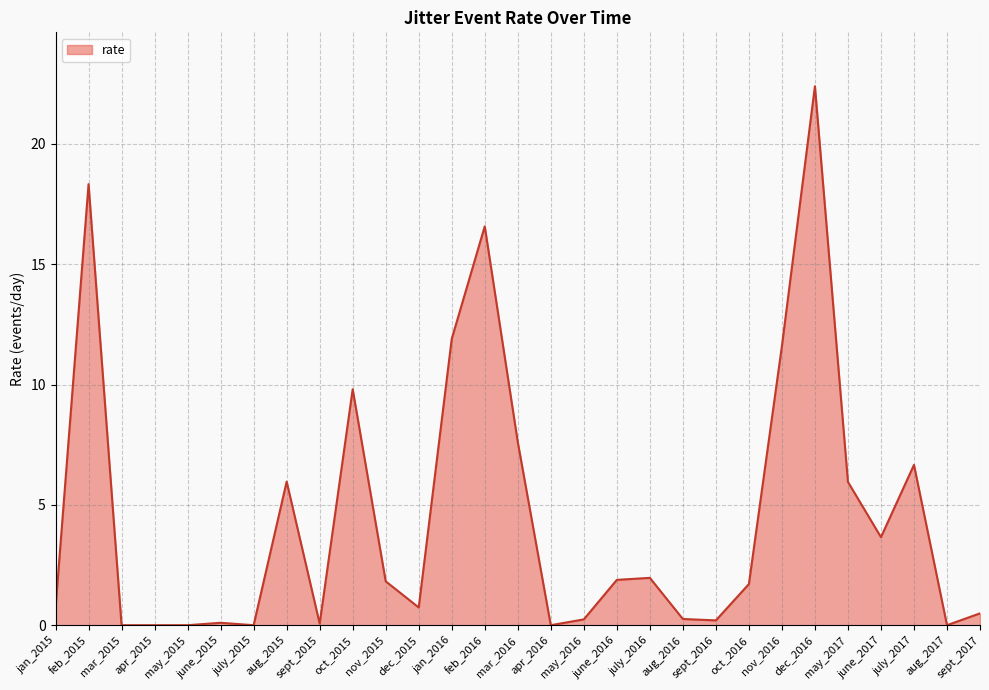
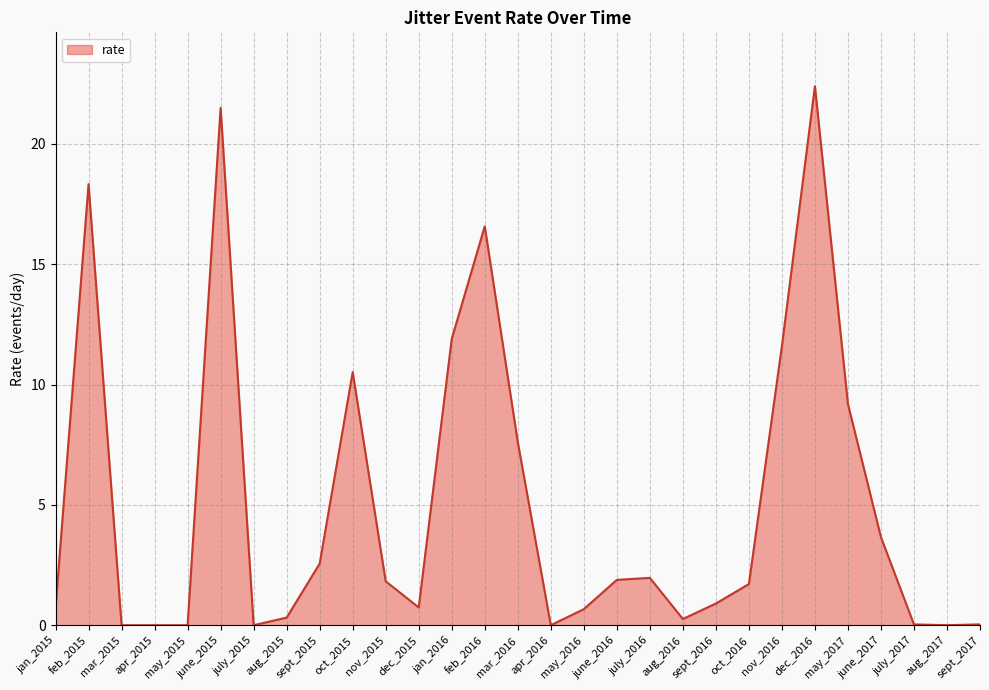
  {
    "jan_2015": 0.7,
    "feb_2015": 18.3,
    "mar_2015": 0.0,
    "apr_2015": 0.0,
    "may_2015": 0.0,
-   "june_2015": 0.1,
+   "june_2015": 21.5,
    "july_2015": 0.0,
-   "aug_2015": 6.0,
-   "sept_2015": 0.1,
-   "oct_2015": 9.8,
+   "aug_2015": 0.3,
+   "sept_2015": 2.6,
+   "oct_2015": 10.5,
    "nov_2015": 1.8,
    "dec_2015": 0.7,
    "jan_2016": 11.9,
    "feb_2016": 16.6,
    "mar_2016": 7.6,
    "apr_2016": 0.0,
-   "may_2016": 0.2,
+   "may_2016": 0.7,
    "june_2016": 1.9,
    "july_2016": 2.0,
    "aug_2016": 0.3,
-   "sept_2016": 0.2,
+   "sept_2016": 0.9,
    "oct_2016": 1.7,
    "nov_2016": 11.6,
    "dec_2016": 22.4,
-   "may_2017": 6.0,
+   "may_2017": 9.2,
    "june_2017": 3.7,
-   "july_2017": 6.7,
+   "july_2017": 0.0,
    "aug_2017": 0.0,
-   "sept_2017": 0.5
+   "sept_2017": 0.0
  }
